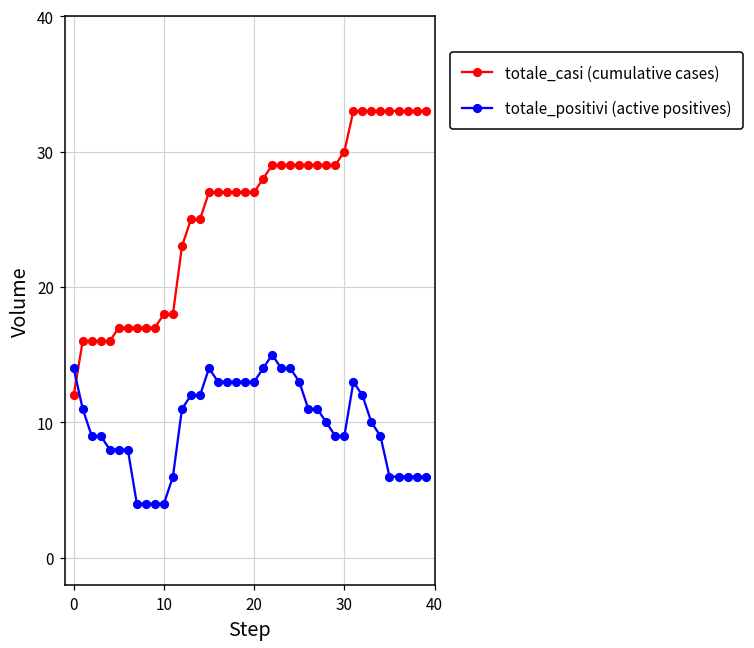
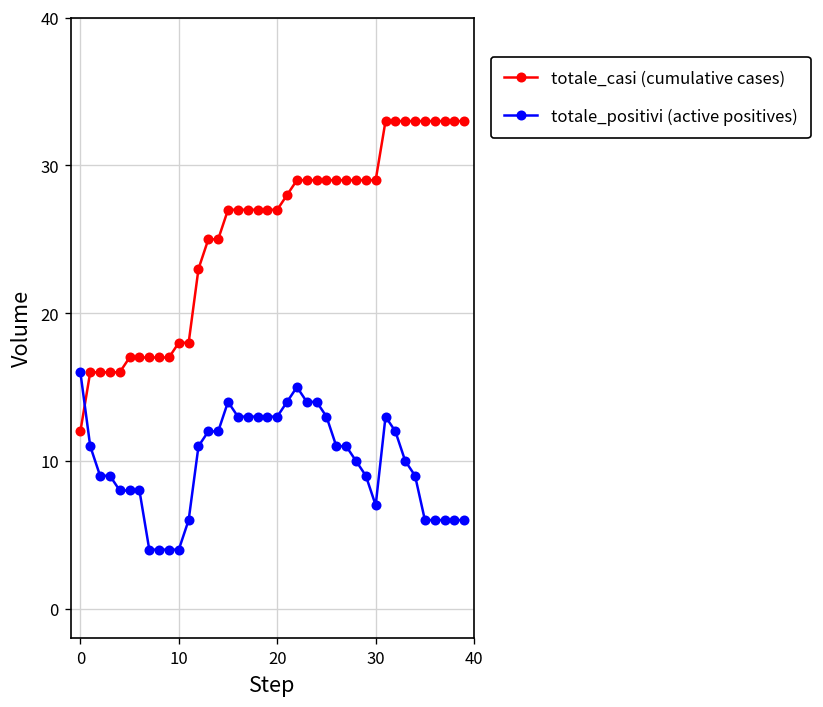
  {
    "totale_casi (cumulative cases)": {
      "0": 12,
      "10": 18,
      "20": 27,
-     "30": 30
+     "30": 29
    },
    "totale_positivi (active positives)": {
-     "0": 14,
+     "0": 16,
      "10": 4,
      "20": 13,
-     "30": 9
+     "30": 7
    }
  }
